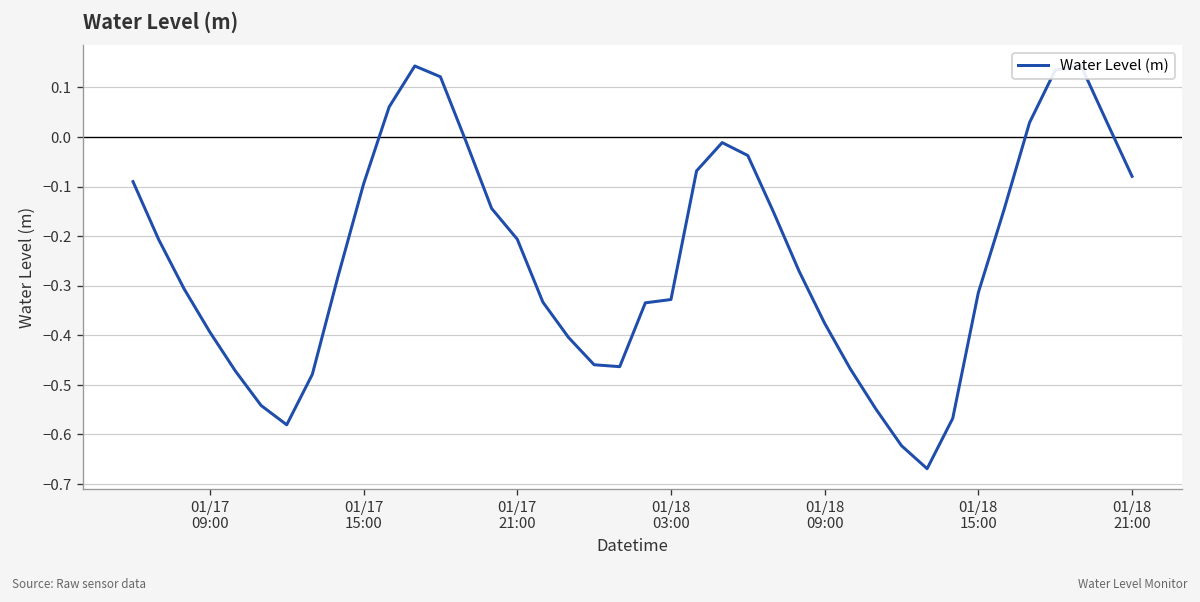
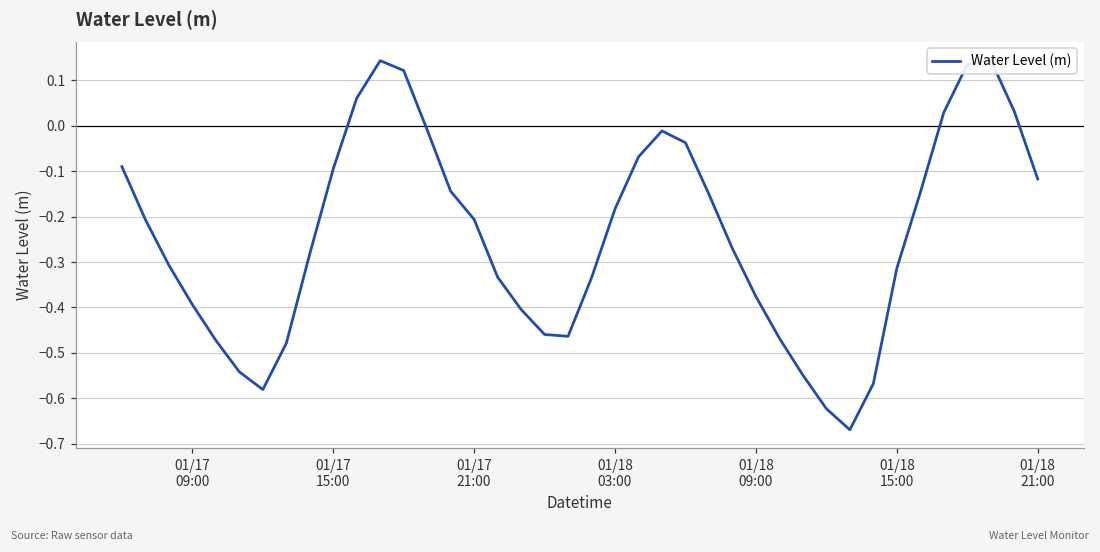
  {
    "01/17 09:00": -0.39,
    "01/17 15:00": -0.09,
    "01/17 21:00": -0.21,
-   "01/18 03:00": -0.33,
+   "01/18 03:00": -0.18,
    "01/18 09:00": -0.38,
    "01/18 15:00": -0.31,
-   "01/18 21:00": -0.08
+   "01/18 21:00": -0.12
  }
